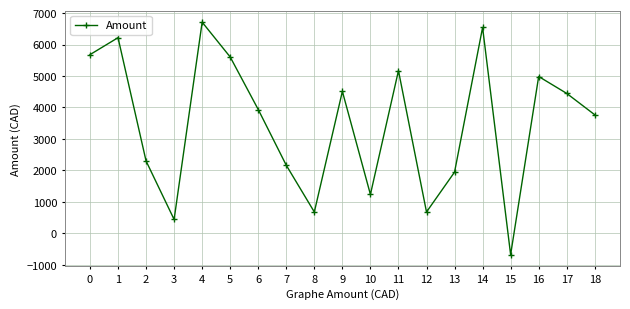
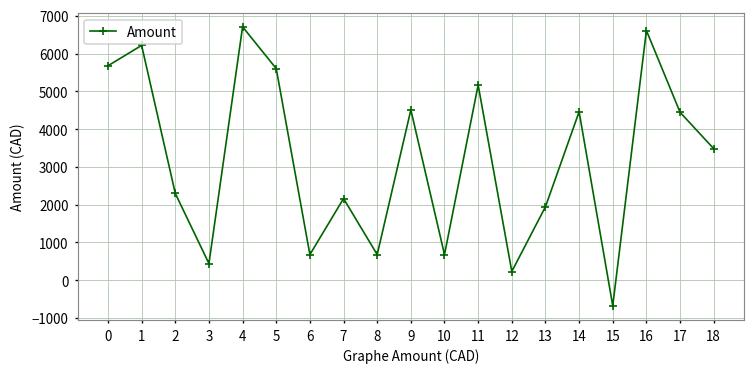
  {
    "0": 5700,
    "1": 6200,
    "2": 2300,
    "3": 400,
    "4": 6700,
    "5": 5600,
-   "6": 3900,
+   "6": 700,
    "7": 2200,
    "8": 700,
    "9": 4500,
-   "10": 1200,
+   "10": 700,
    "11": 5200,
-   "12": 700,
+   "12": 200,
    "13": 1900,
-   "14": 6500,
+   "14": 4500,
    "15": -700,
-   "16": 5000,
+   "16": 6600,
    "17": 4400,
-   "18": 3800
+   "18": 3500
  }
